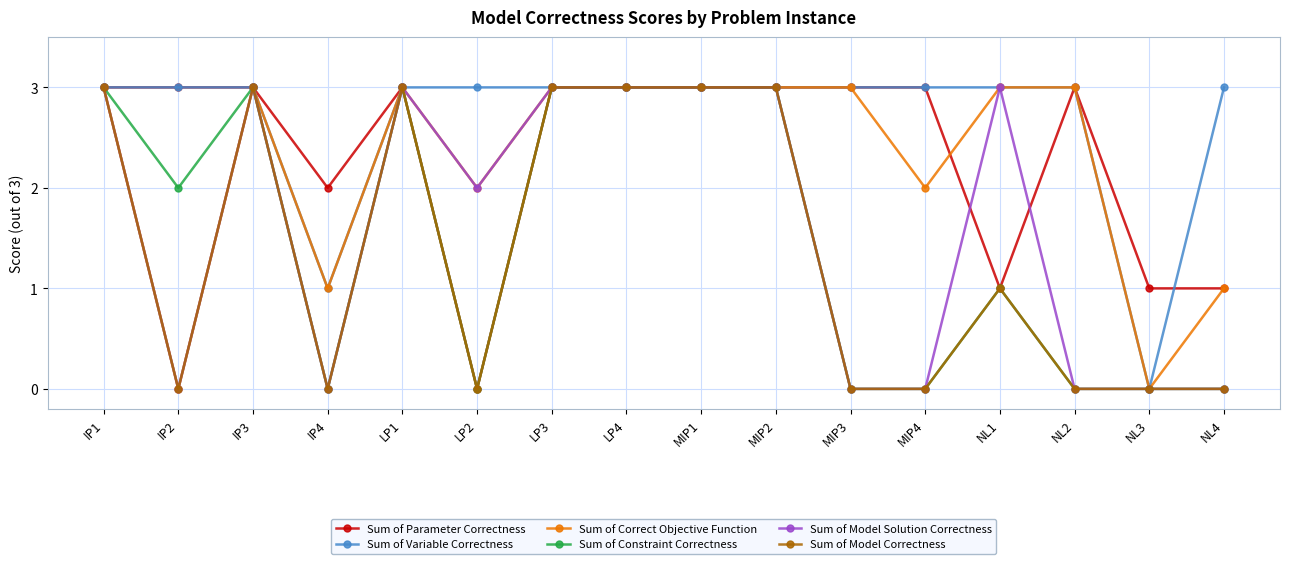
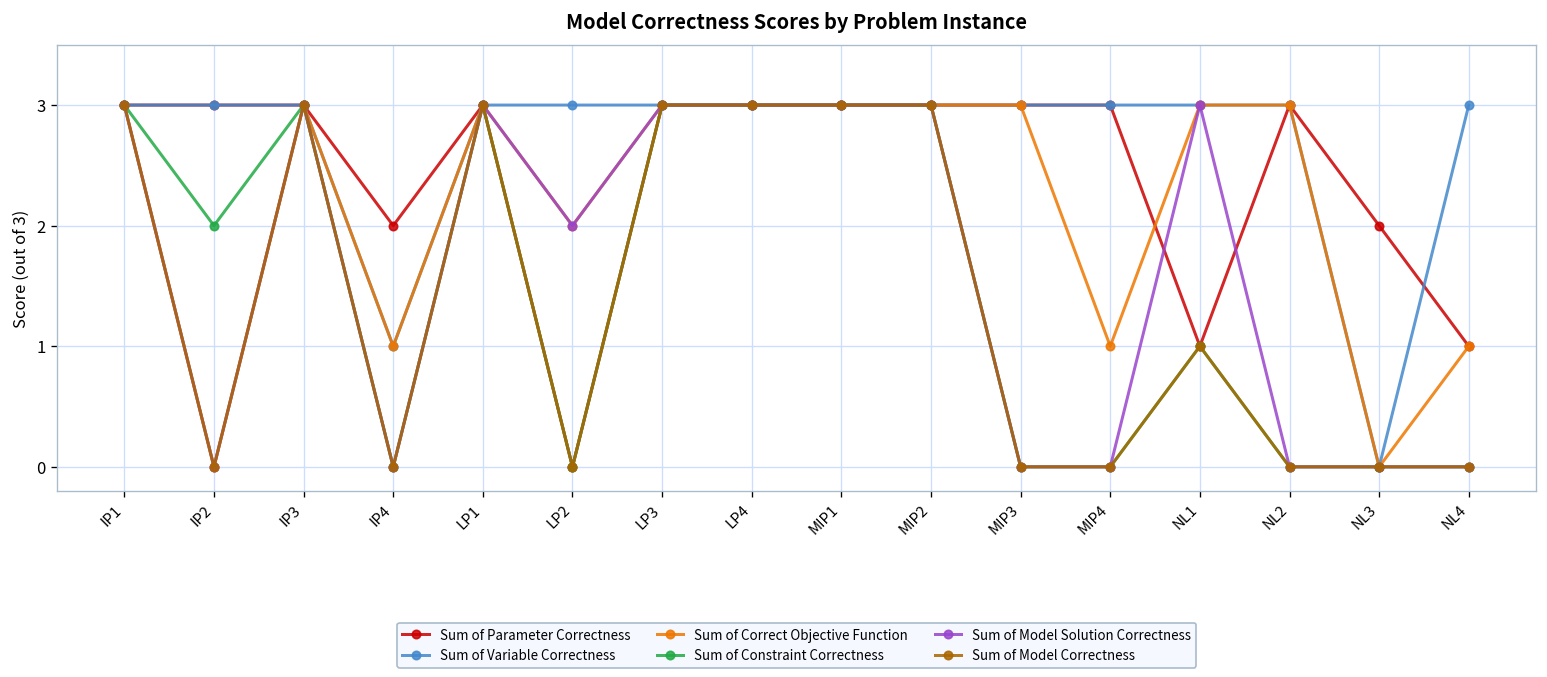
  {
    "Sum of Parameter Correctness": {
      "IP4": 2,
-     "NL3": 1
+     "NL3": 2
    },
    "Sum of Variable Correctness": {
      "LP2": 3,
      "NL4": 3
    },
    "Sum of Correct Objective Function": {
-     "MIP4": 2
+     "MIP4": 1
    },
    "Sum of Constraint Correctness": {
      "IP2": 2
    }
  }
